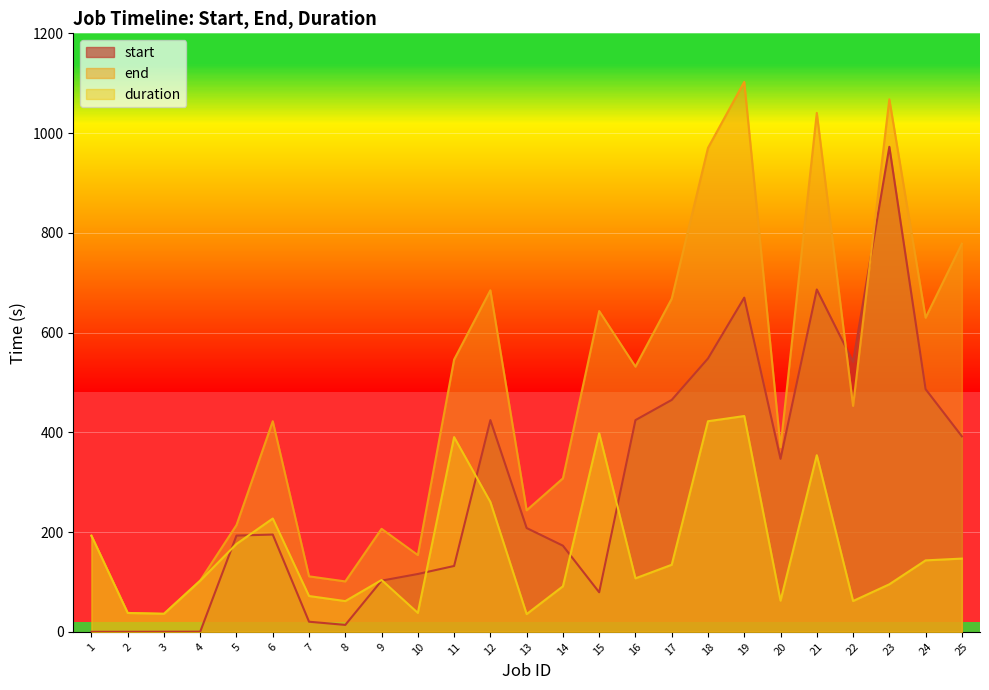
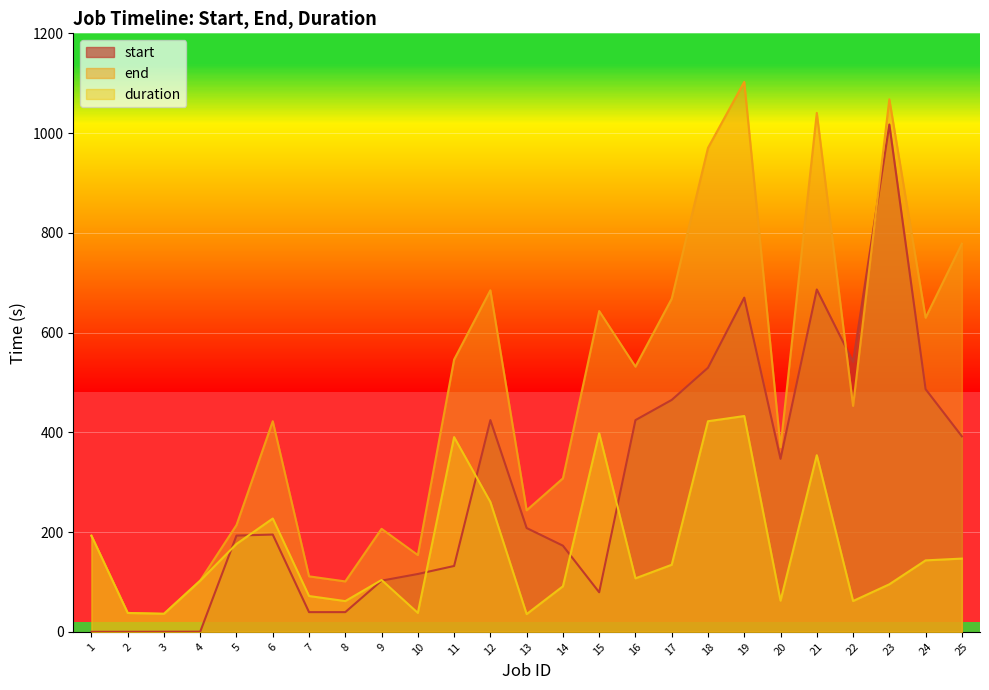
  {
    "start": {
      "1": 0,
      "2": 0,
      "3": 0,
      "4": 0,
      "5": 190,
      "6": 200,
-     "7": 20,
-     "8": 10,
+     "7": 40,
+     "8": 40,
      "10": 120,
      "11": 130,
      "12": 420,
      "13": 210,
      "14": 170,
      "15": 80,
      "16": 420,
      "17": 460,
-     "18": 550,
+     "18": 530,
      "19": 670,
      "20": 350,
      "21": 690,
      "22": 540,
-     "23": 970,
+     "23": 1020,
      "24": 490,
      "25": 390
    }
  }
